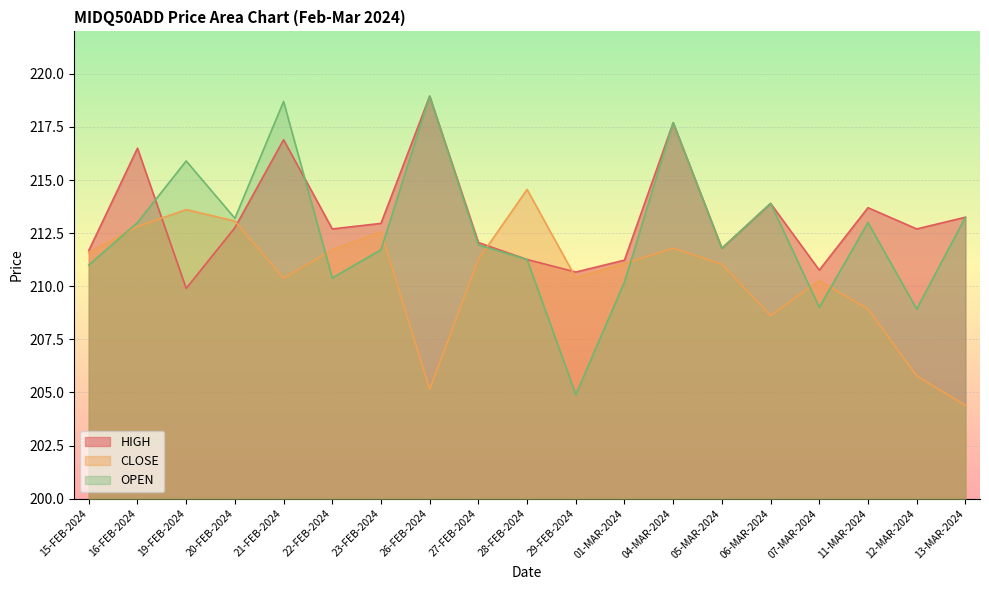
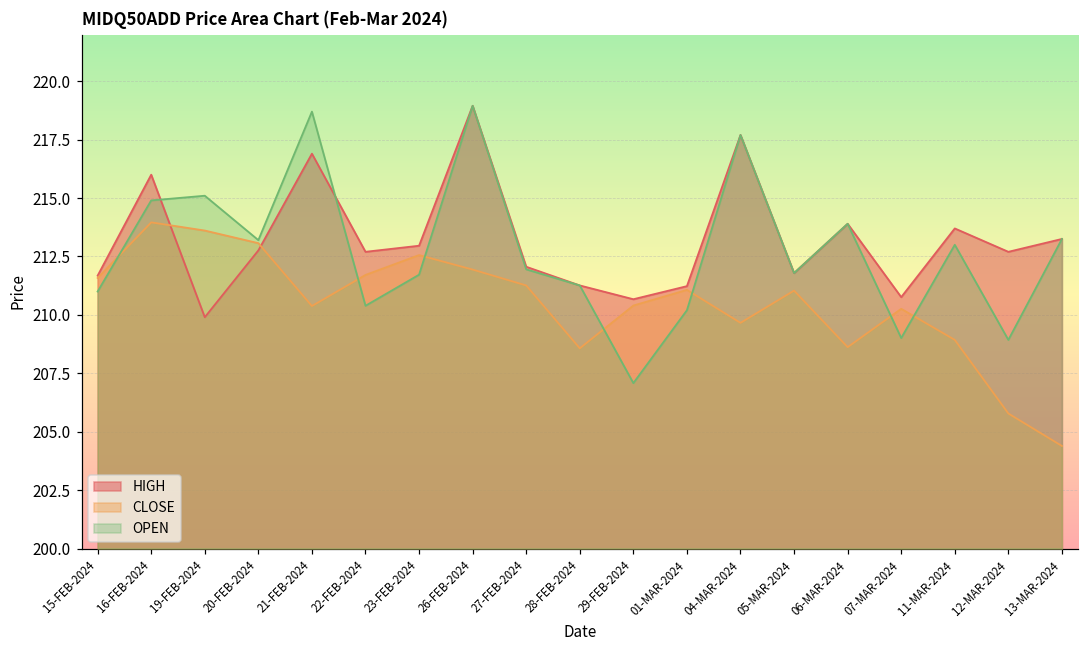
  {
    "HIGH": {
-     "16-FEB-2024": 216.5,
+     "16-FEB-2024": 216.0,
      "19-FEB-2024": 209.9,
      "20-FEB-2024": 212.8,
      "21-FEB-2024": 216.9,
      "22-FEB-2024": 212.7,
      "23-FEB-2024": 213.0,
      "29-FEB-2024": 210.7,
      "01-MAR-2024": 211.2,
      "07-MAR-2024": 210.8,
      "11-MAR-2024": 213.7,
      "12-MAR-2024": 212.7
    },
    "CLOSE": {
-     "16-FEB-2024": 212.8,
+     "16-FEB-2024": 214.0,
      "19-FEB-2024": 213.6,
      "20-FEB-2024": 213.1,
      "21-FEB-2024": 210.4,
      "22-FEB-2024": 211.7,
      "23-FEB-2024": 212.6,
-     "26-FEB-2024": 205.1,
+     "26-FEB-2024": 211.9,
      "27-FEB-2024": 211.3,
-     "28-FEB-2024": 214.6,
+     "28-FEB-2024": 208.6,
      "29-FEB-2024": 210.4,
      "01-MAR-2024": 211.1,
-     "04-MAR-2024": 211.8,
+     "04-MAR-2024": 209.7,
      "05-MAR-2024": 211.0,
      "06-MAR-2024": 208.6,
      "07-MAR-2024": 210.3,
      "11-MAR-2024": 208.9,
      "12-MAR-2024": 205.8,
      "13-MAR-2024": 204.4
    },
    "OPEN": {
      "15-FEB-2024": 211.0,
-     "16-FEB-2024": 213.0,
-     "19-FEB-2024": 215.9,
+     "16-FEB-2024": 214.9,
+     "19-FEB-2024": 215.1,
      "20-FEB-2024": 213.2,
      "21-FEB-2024": 218.7,
      "22-FEB-2024": 210.4,
      "23-FEB-2024": 211.7,
-     "29-FEB-2024": 204.9,
+     "29-FEB-2024": 207.1,
      "01-MAR-2024": 210.2,
      "07-MAR-2024": 209.0,
      "11-MAR-2024": 213.0,
      "12-MAR-2024": 208.9
    }
  }
